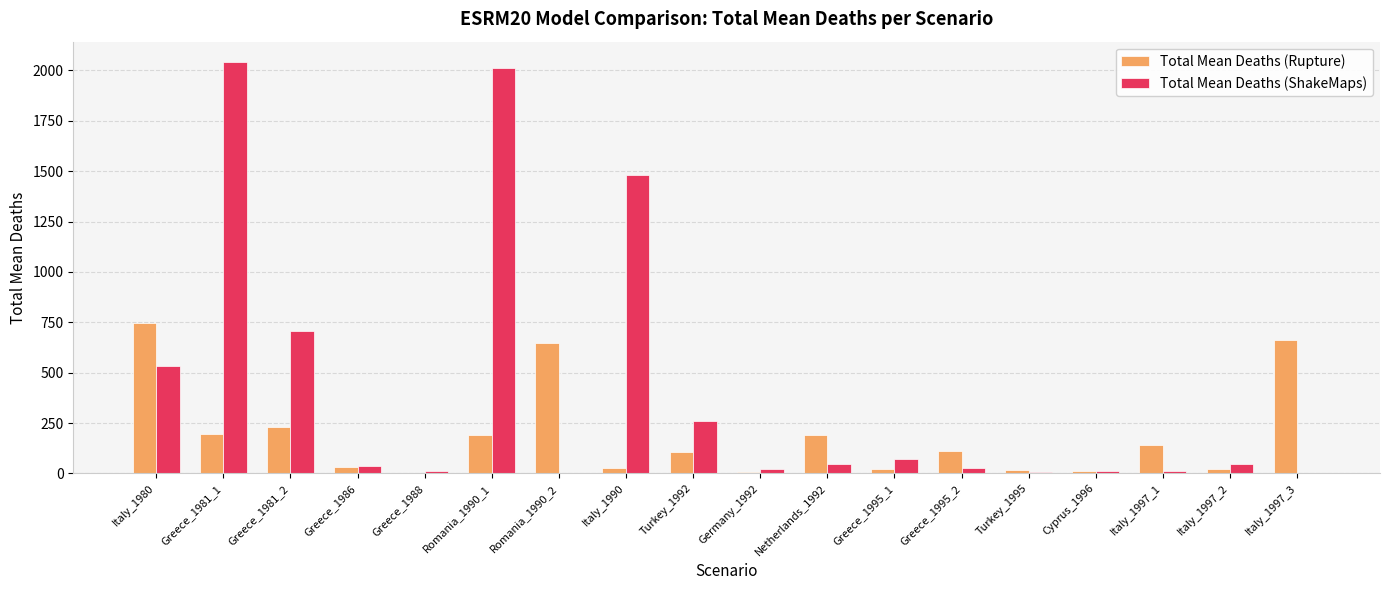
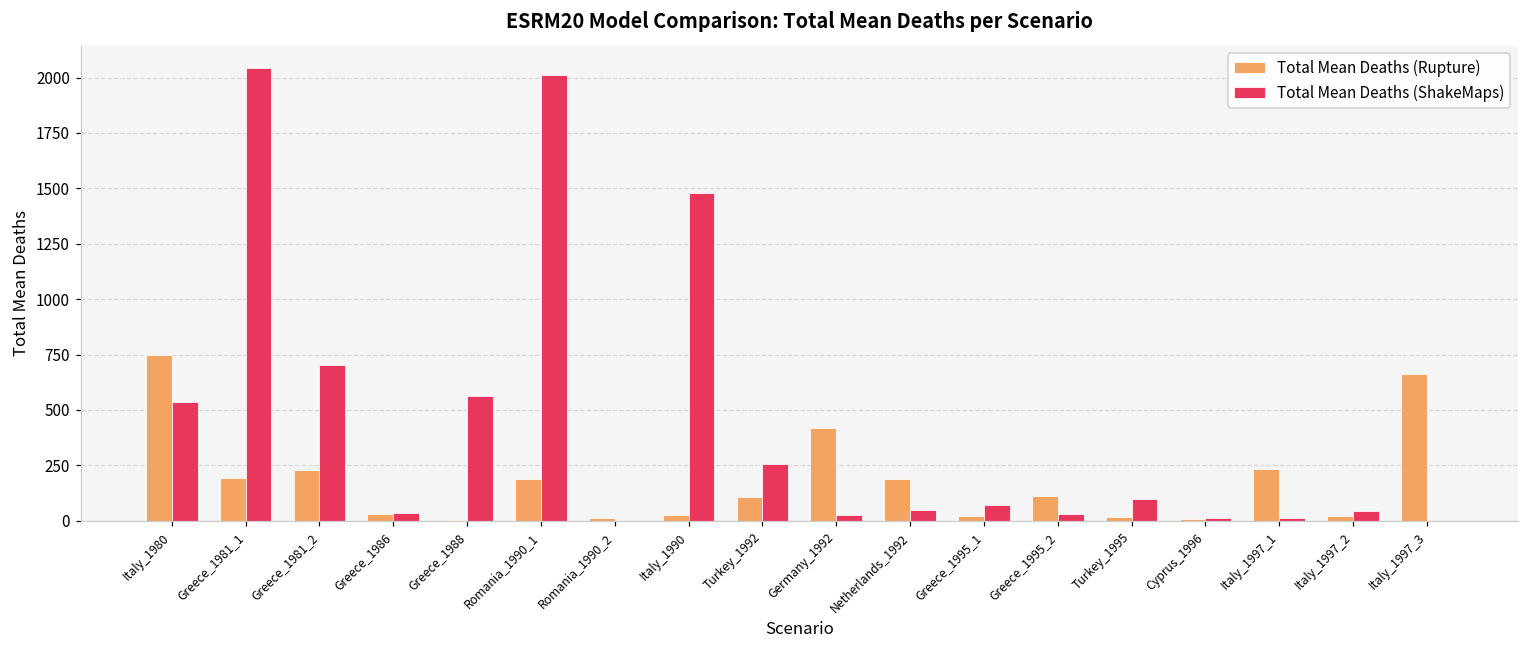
  {
    "Total Mean Deaths (Rupture)": {
      "Italy_1980": 750,
      "Greece_1981_1": 200,
      "Greece_1981_2": 230,
      "Greece_1986": 30,
      "Romania_1990_1": 190,
-     "Romania_1990_2": 650,
+     "Romania_1990_2": 10,
      "Italy_1990": 30,
      "Turkey_1992": 110,
-     "Germany_1992": 10,
+     "Germany_1992": 420,
      "Netherlands_1992": 190,
      "Greece_1995_1": 20,
      "Greece_1995_2": 110,
      "Turkey_1995": 20,
-     "Italy_1997_1": 140,
+     "Italy_1997_1": 230,
      "Italy_1997_2": 20,
      "Italy_1997_3": 660
    },
    "Total Mean Deaths (ShakeMaps)": {
      "Italy_1980": 530,
      "Greece_1981_1": 2040,
      "Greece_1981_2": 710,
      "Greece_1986": 40,
-     "Greece_1988": 10,
+     "Greece_1988": 560,
      "Romania_1990_1": 2010,
      "Italy_1990": 1480,
      "Turkey_1992": 260,
      "Germany_1992": 20,
      "Netherlands_1992": 50,
      "Greece_1995_1": 70,
      "Greece_1995_2": 30,
-     "Turkey_1995": 10,
+     "Turkey_1995": 100,
      "Cyprus_1996": 10,
      "Italy_1997_1": 10,
      "Italy_1997_2": 50
    }
  }
